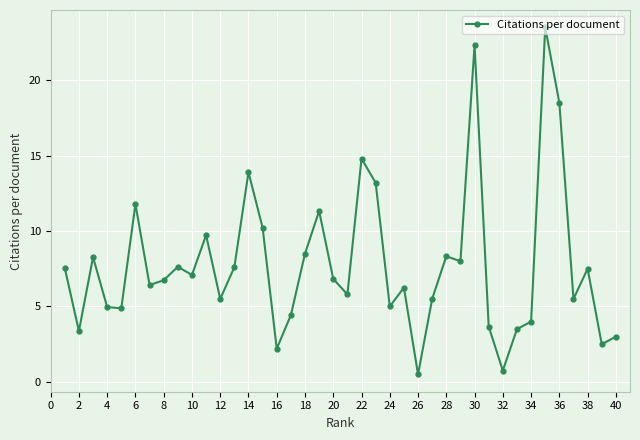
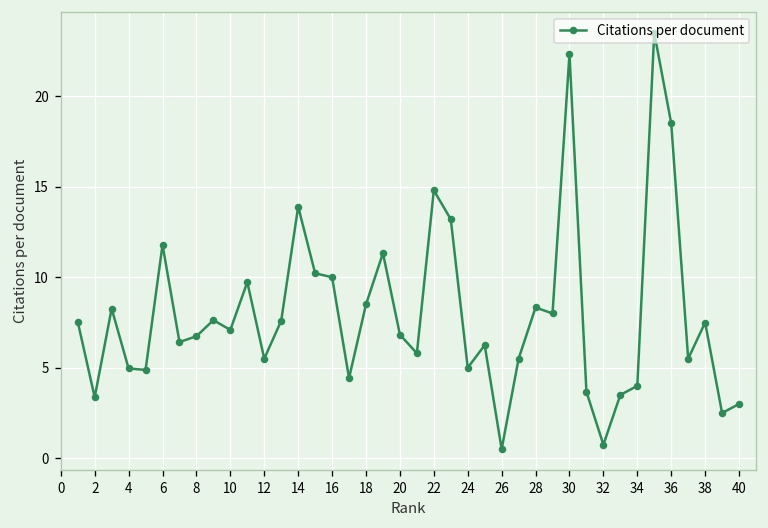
  {
    "2": 3.4,
    "4": 5.0,
    "6": 11.8,
    "8": 6.7,
    "10": 7.1,
    "12": 5.5,
    "14": 13.9,
-   "16": 2.2,
+   "16": 10.0,
    "18": 8.5,
    "20": 6.8,
    "22": 14.8,
    "24": 5.0,
    "26": 0.5,
    "28": 8.3,
    "30": 22.3,
    "32": 0.8,
    "34": 4.0,
    "36": 18.5,
    "38": 7.5,
    "40": 3.0
  }
